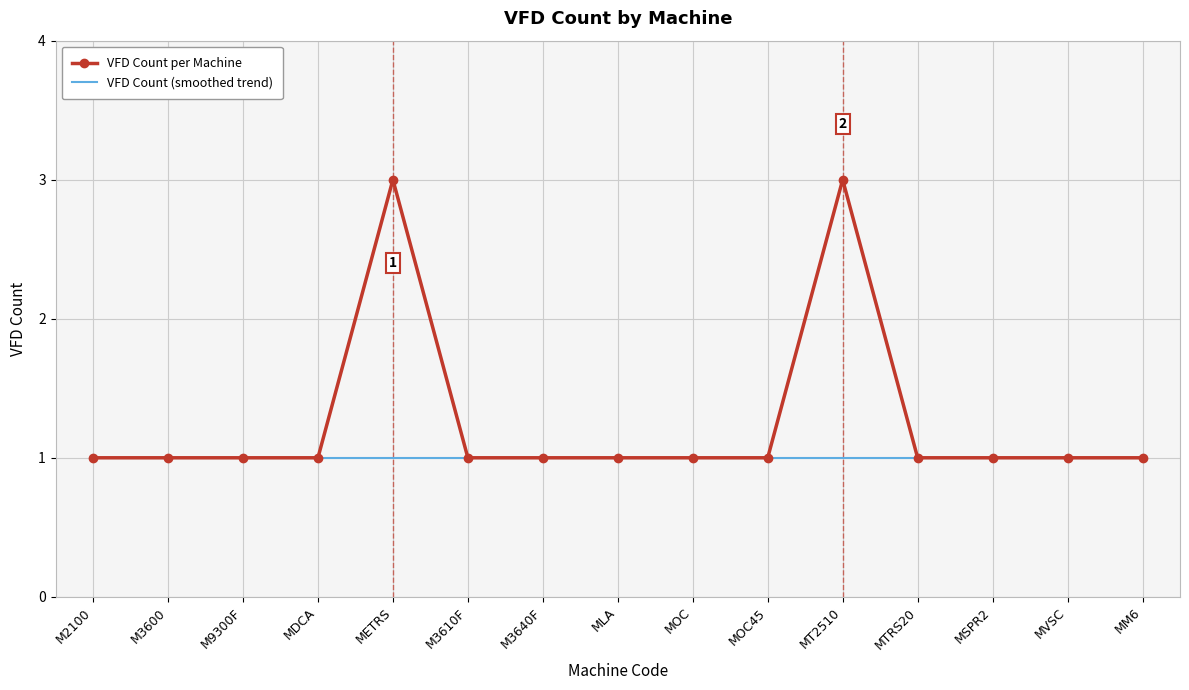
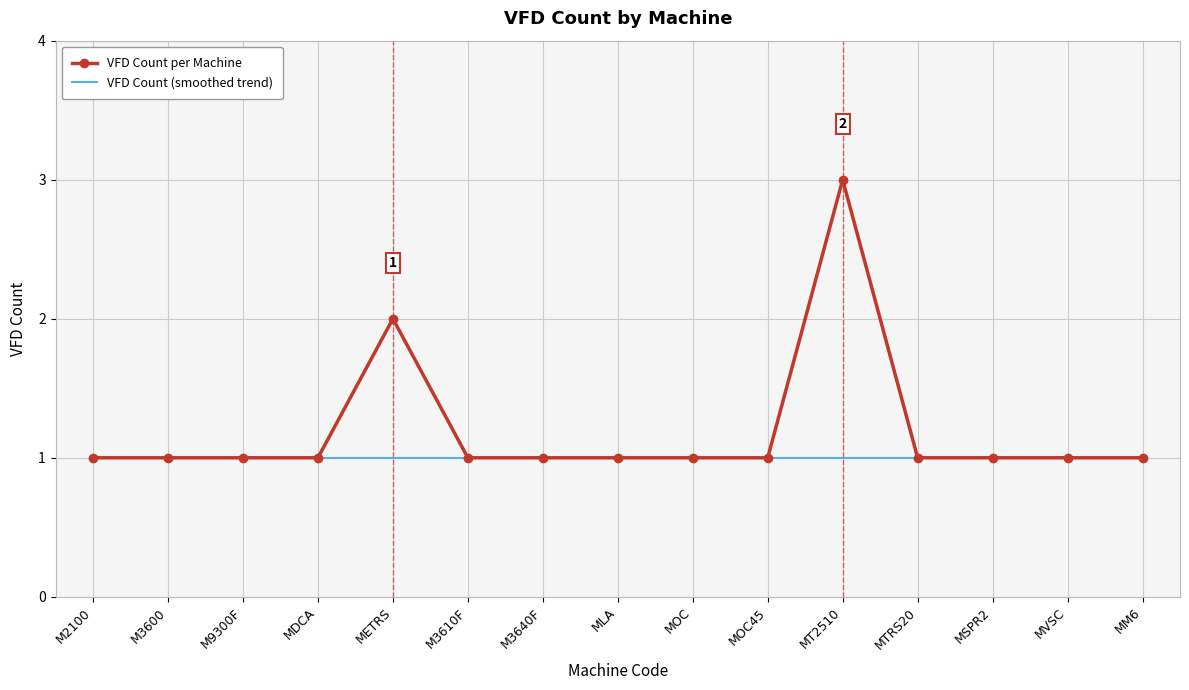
  {
    "VFD Count per Machine": {
-     "METRS": 3,
+     "METRS": 2,
      "MT2510": 3
    },
    "VFD Count (smoothed trend)": {
      "METRS": 1,
      "MT2510": 1
    }
  }
